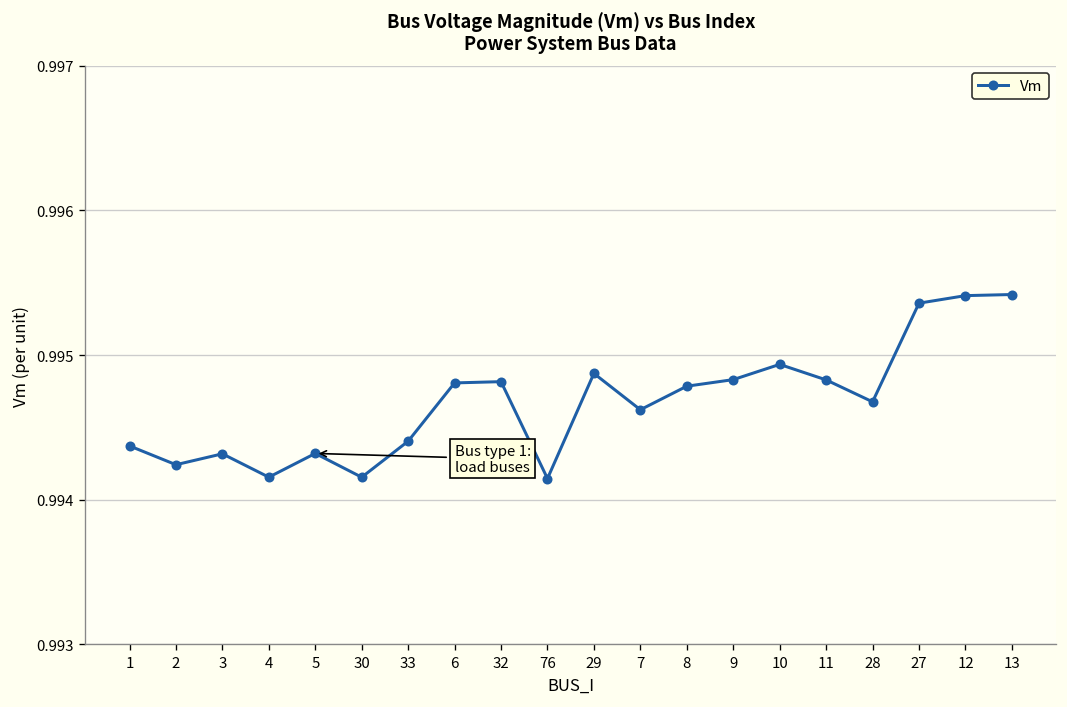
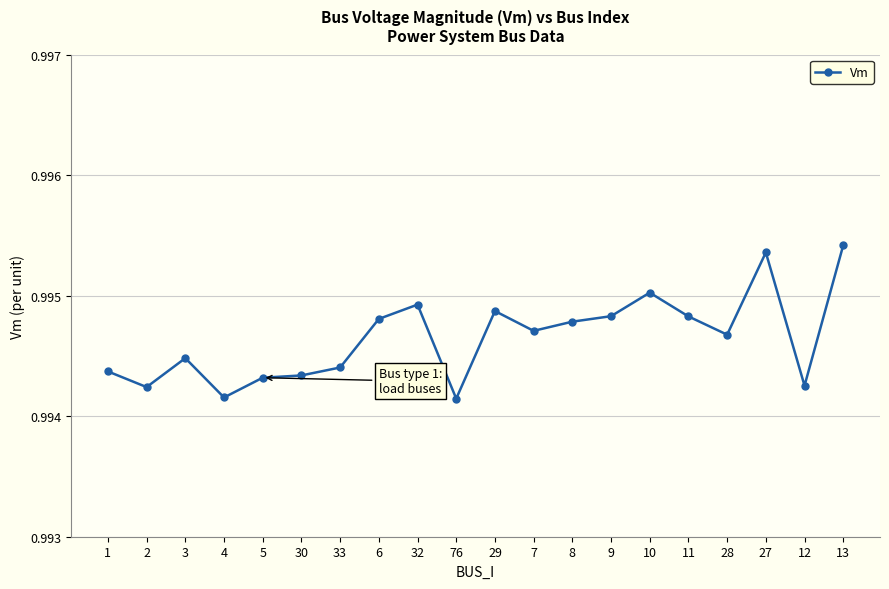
  {
    "1": 0.99437,
    "2": 0.99424,
-   "3": 0.99432,
+   "3": 0.99448,
    "4": 0.99416,
    "5": 0.99432,
-   "30": 0.99416,
+   "30": 0.99434,
    "6": 0.99481,
-   "32": 0.99482,
+   "32": 0.99493,
    "76": 0.99415,
    "29": 0.99487,
-   "7": 0.99462,
+   "7": 0.99471,
    "8": 0.99478,
    "9": 0.99483,
-   "10": 0.99494,
+   "10": 0.99503,
    "11": 0.99483,
    "28": 0.99468,
    "27": 0.99536,
-   "12": 0.99541,
+   "12": 0.99425,
    "13": 0.99542
  }
